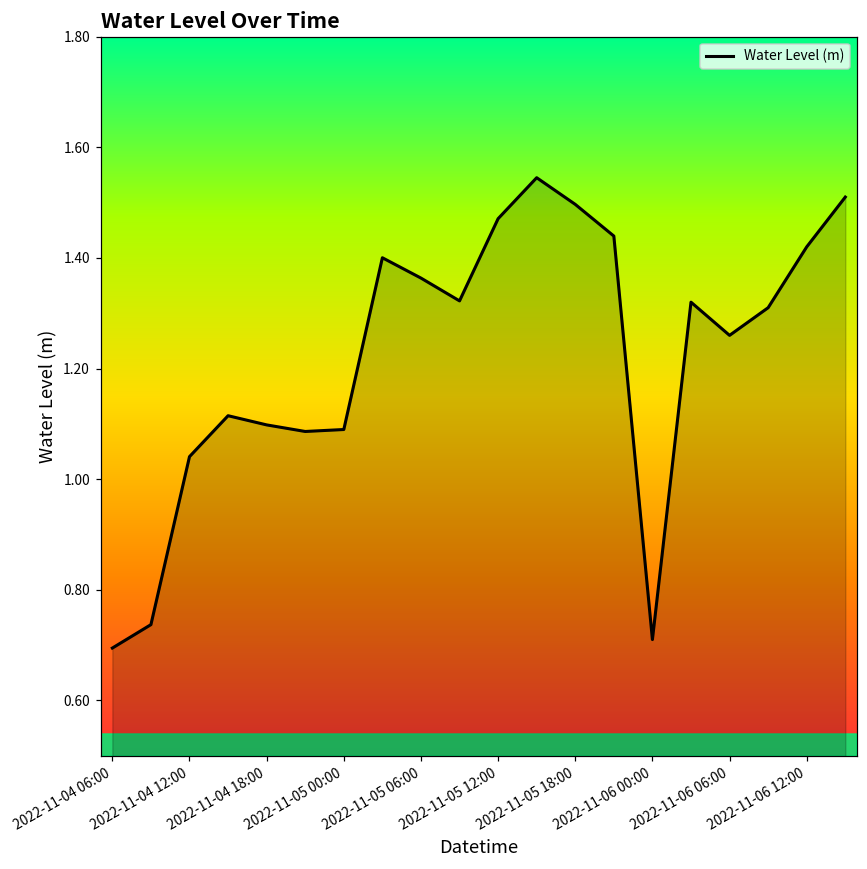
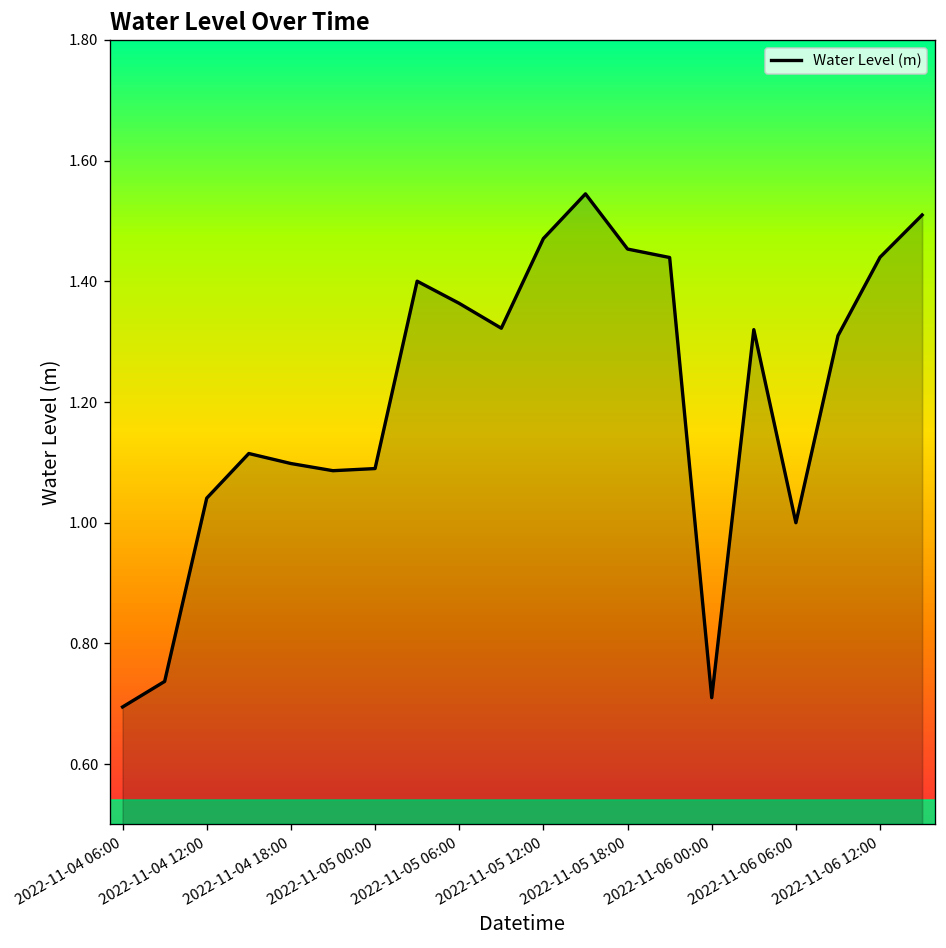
  {
    "2022-11-04 06:00": 0.69,
    "2022-11-04 12:00": 1.04,
    "2022-11-04 18:00": 1.10,
    "2022-11-05 00:00": 1.09,
    "2022-11-05 06:00": 1.36,
    "2022-11-05 12:00": 1.47,
-   "2022-11-05 18:00": 1.50,
+   "2022-11-05 18:00": 1.45,
    "2022-11-06 00:00": 0.71,
-   "2022-11-06 06:00": 1.26,
-   "2022-11-06 12:00": 1.42
+   "2022-11-06 06:00": 1.00,
+   "2022-11-06 12:00": 1.44
  }
